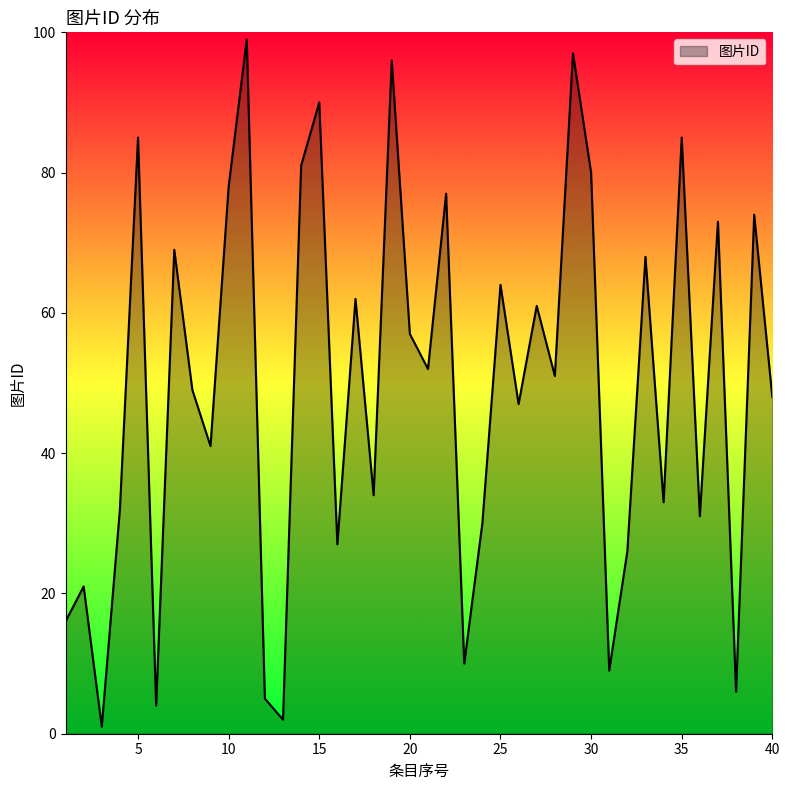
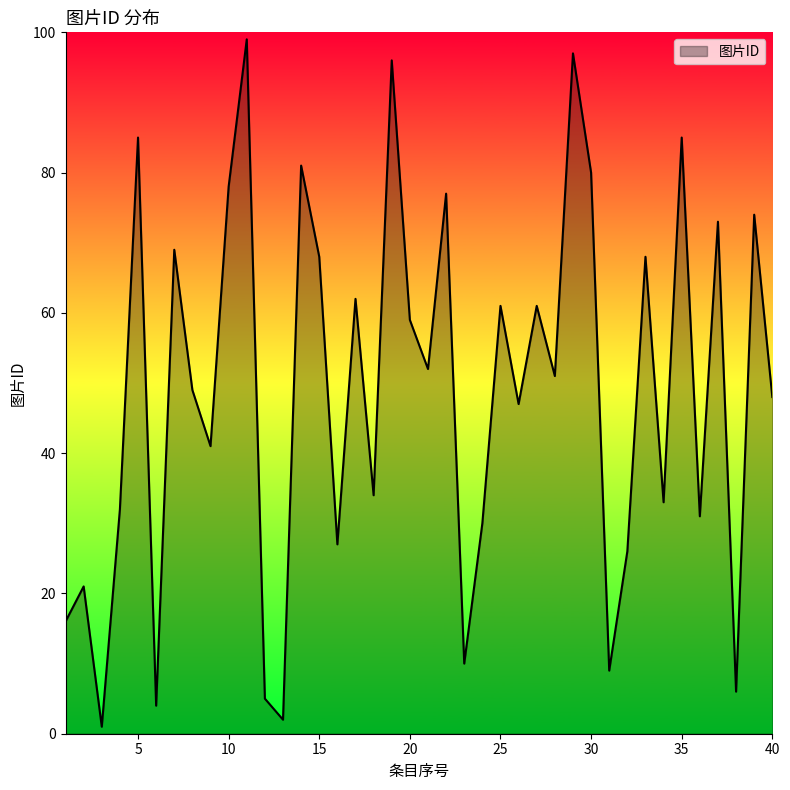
  {
    "5": 85,
    "10": 78,
-   "15": 90,
-   "20": 57,
-   "25": 64,
+   "15": 68,
+   "20": 59,
+   "25": 61,
    "30": 80,
    "35": 85,
    "40": 48
  }
